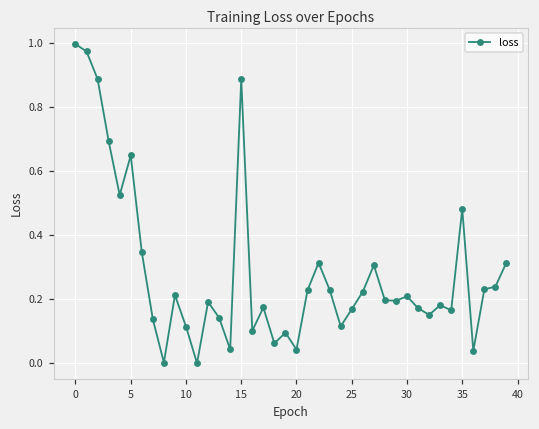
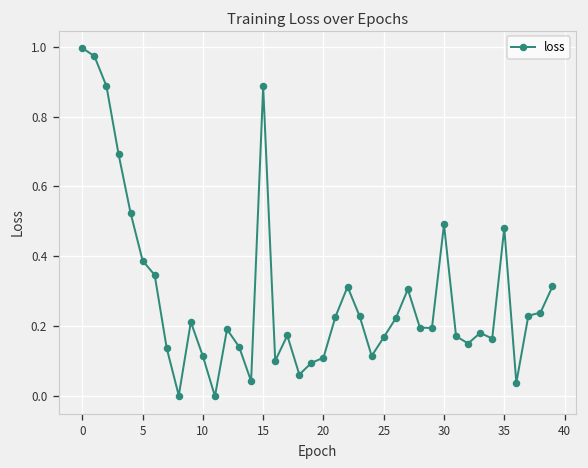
  {
    "0": 1.00,
-   "5": 0.65,
+   "5": 0.39,
    "10": 0.11,
    "15": 0.89,
-   "20": 0.04,
+   "20": 0.11,
    "25": 0.17,
-   "30": 0.21,
+   "30": 0.49,
    "35": 0.48
  }
